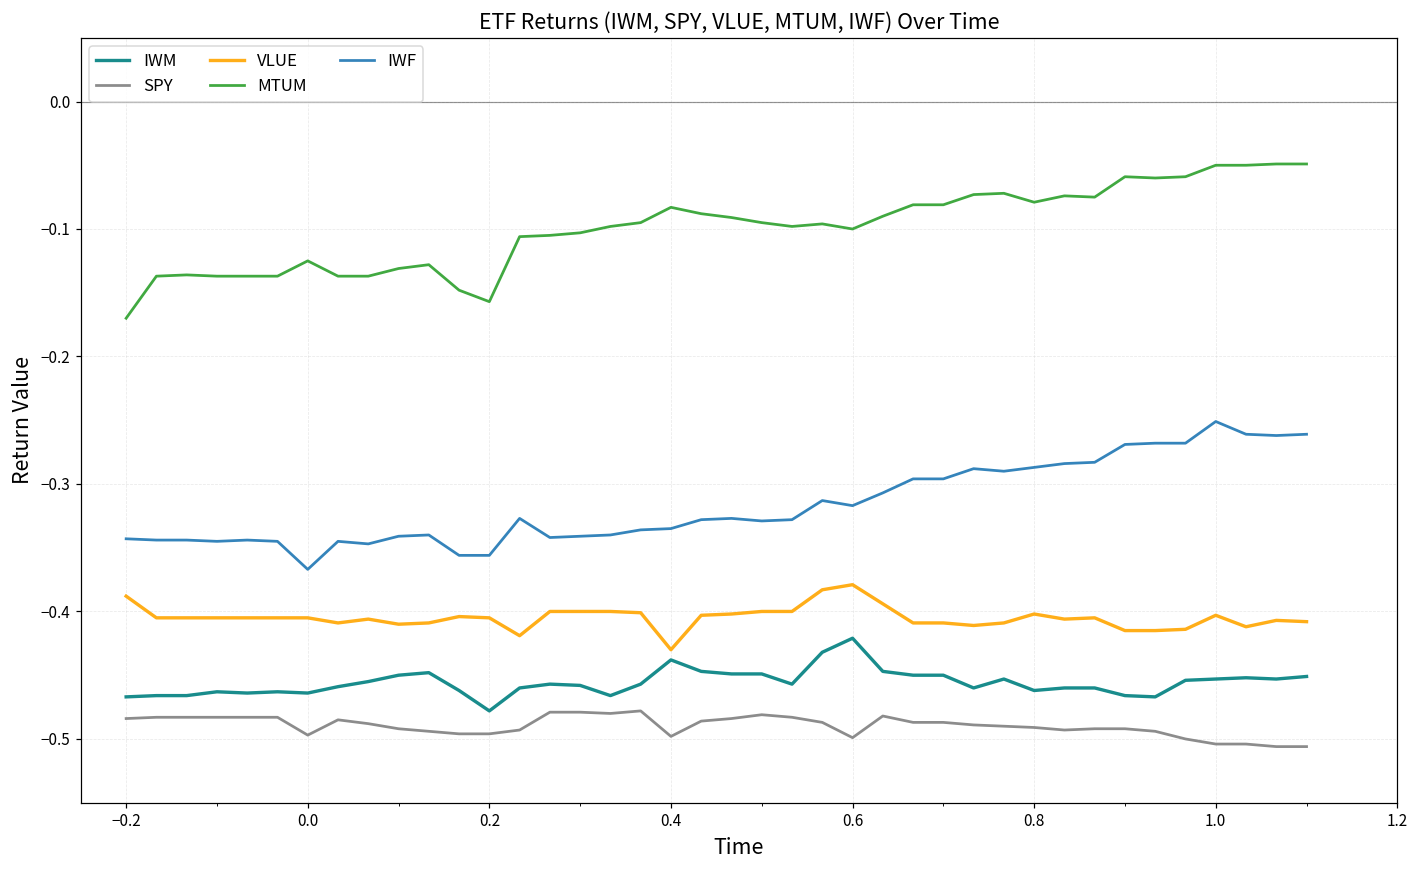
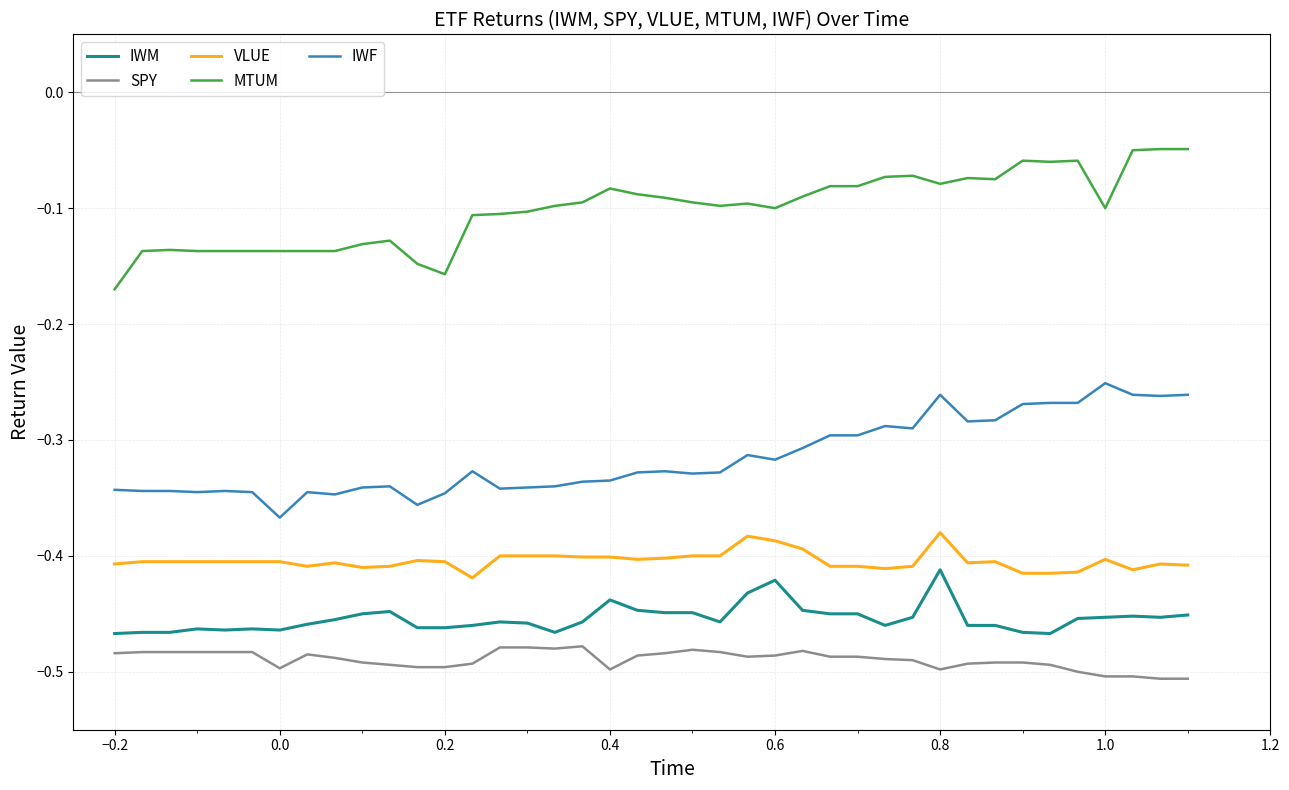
  {
    "IWM": {
      "−0.2": -0.467,
      "0.0": -0.464,
-     "0.2": -0.478,
+     "0.2": -0.462,
      "0.4": -0.438,
      "0.6": -0.421,
-     "0.8": -0.462,
+     "0.8": -0.412,
      "1.0": -0.453
    },
    "SPY": {
      "−0.2": -0.484,
      "0.0": -0.497,
      "0.2": -0.496,
      "0.4": -0.498,
-     "0.6": -0.499,
-     "0.8": -0.491,
+     "0.6": -0.486,
+     "0.8": -0.498,
      "1.0": -0.504
    },
    "VLUE": {
-     "−0.2": -0.388,
+     "−0.2": -0.407,
      "0.0": -0.405,
      "0.2": -0.405,
-     "0.4": -0.430,
-     "0.6": -0.379,
-     "0.8": -0.402,
+     "0.4": -0.401,
+     "0.6": -0.387,
+     "0.8": -0.380,
      "1.0": -0.403
    },
    "MTUM": {
      "−0.2": -0.170,
-     "0.0": -0.125,
+     "0.0": -0.137,
      "0.2": -0.157,
      "0.4": -0.083,
      "0.6": -0.100,
      "0.8": -0.079,
-     "1.0": -0.05
+     "1.0": -0.10
    },
    "IWF": {
      "−0.2": -0.343,
      "0.0": -0.367,
-     "0.2": -0.356,
+     "0.2": -0.346,
      "0.4": -0.335,
      "0.6": -0.317,
-     "0.8": -0.287,
+     "0.8": -0.261,
      "1.0": -0.251
    }
  }
